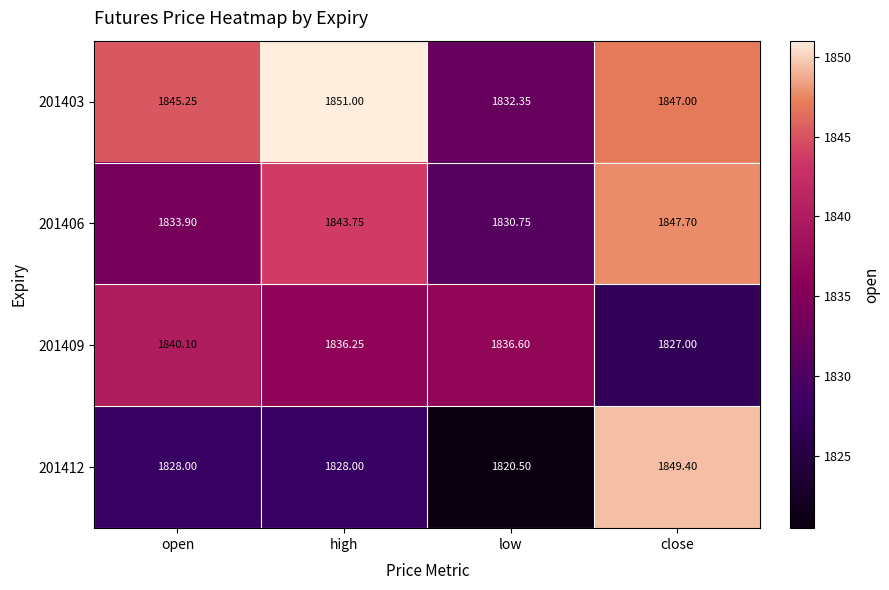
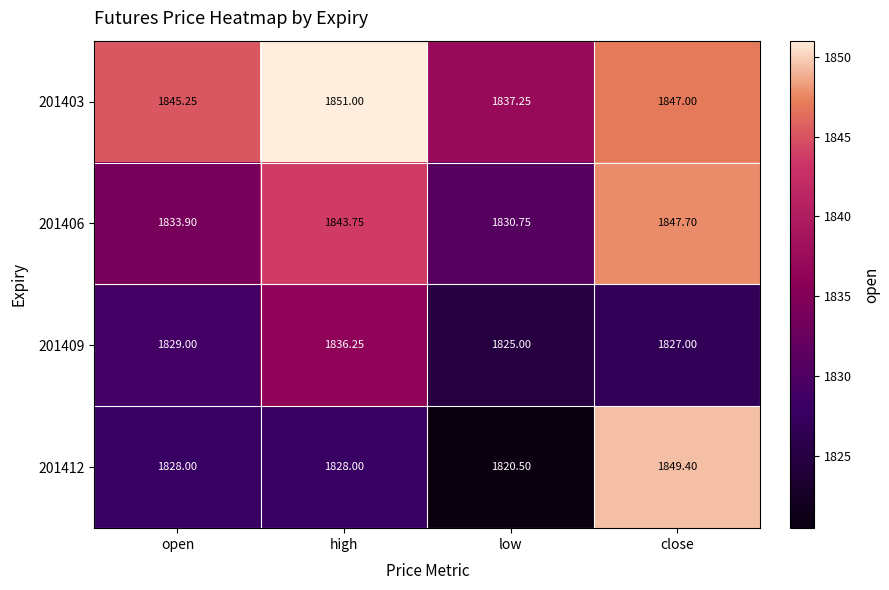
  {
    "201403": {
      "open": 1845.25,
      "high": 1851.00,
-     "low": 1832.35,
+     "low": 1837.25,
      "close": 1847.00
    },
    "201406": {
      "open": 1833.90,
      "high": 1843.75,
      "low": 1830.75,
      "close": 1847.70
    },
    "201409": {
-     "open": 1840.10,
+     "open": 1829.00,
      "high": 1836.25,
-     "low": 1836.60,
+     "low": 1825.00,
      "close": 1827.00
    },
    "201412": {
      "open": 1828.00,
      "high": 1828.00,
      "low": 1820.50,
      "close": 1849.40
    }
  }
